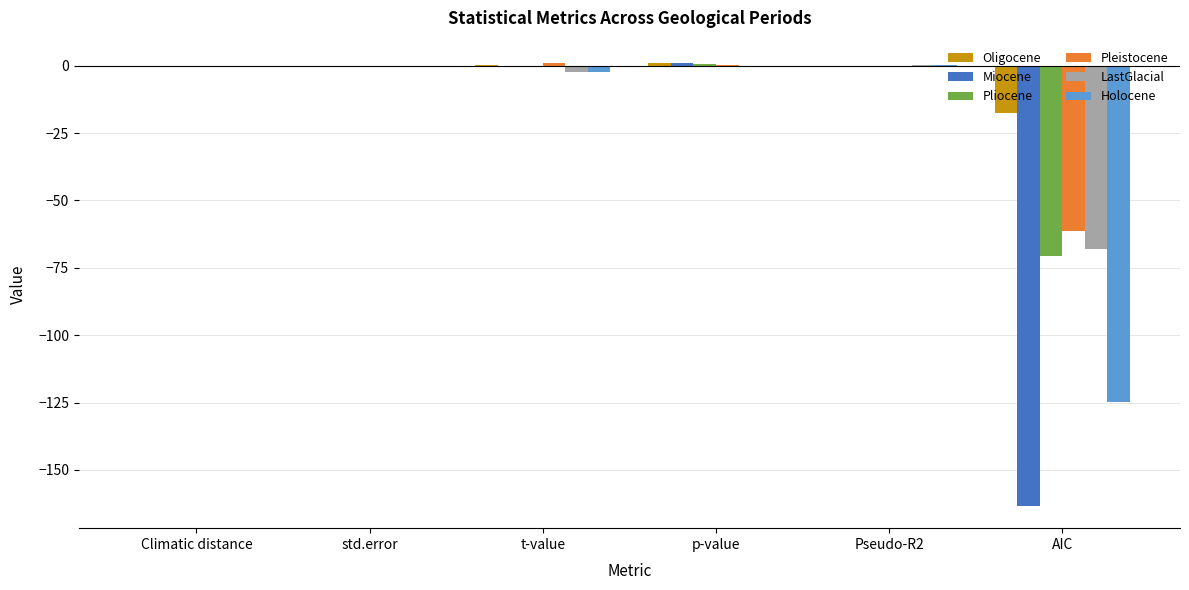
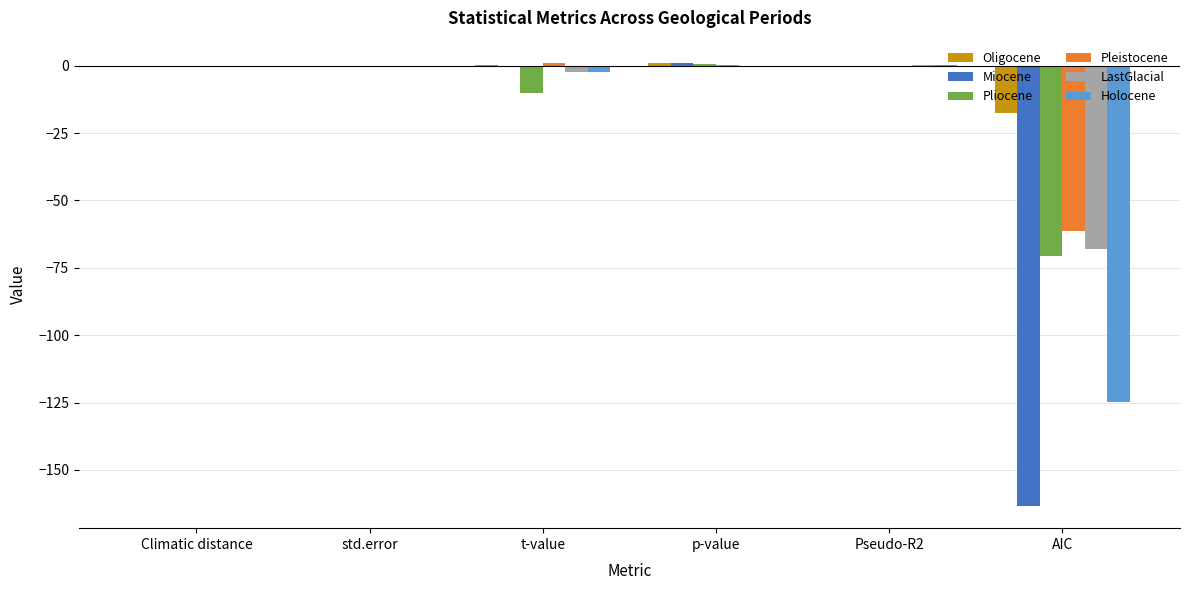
  {
    "Pliocene": {
-     "t-value": 0,
+     "t-value": -10,
      "AIC": -71
    },
    "LastGlacial": {
      "t-value": -2,
      "AIC": -68
    }
  }
